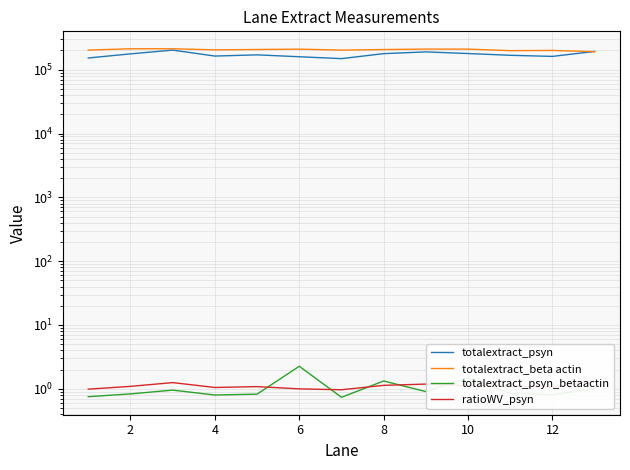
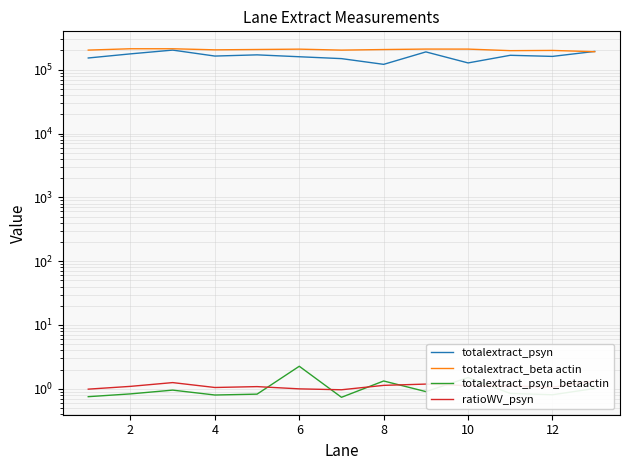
  {
    "totalextract_psyn": {
      "2": 180000,
      "4": 160000,
      "6": 160000,
-     "8": 180000,
-     "10": 180000,
+     "8": 120000,
+     "10": 130000,
      "12": 160000
    },
    "totalextract_beta actin": {
      "2": 210000,
      "4": 200000,
      "6": 210000,
      "8": 210000,
      "10": 210000,
      "12": 200000
    },
    "totalextract_psyn_betaactin": {
      "2": 0.8,
      "4": 0.8,
      "6": 2.3,
      "8": 1.3
    },
    "ratioWV_psyn": {
      "2": 1,
      "4": 1,
      "6": 1,
      "8": 1.1
    }
  }
